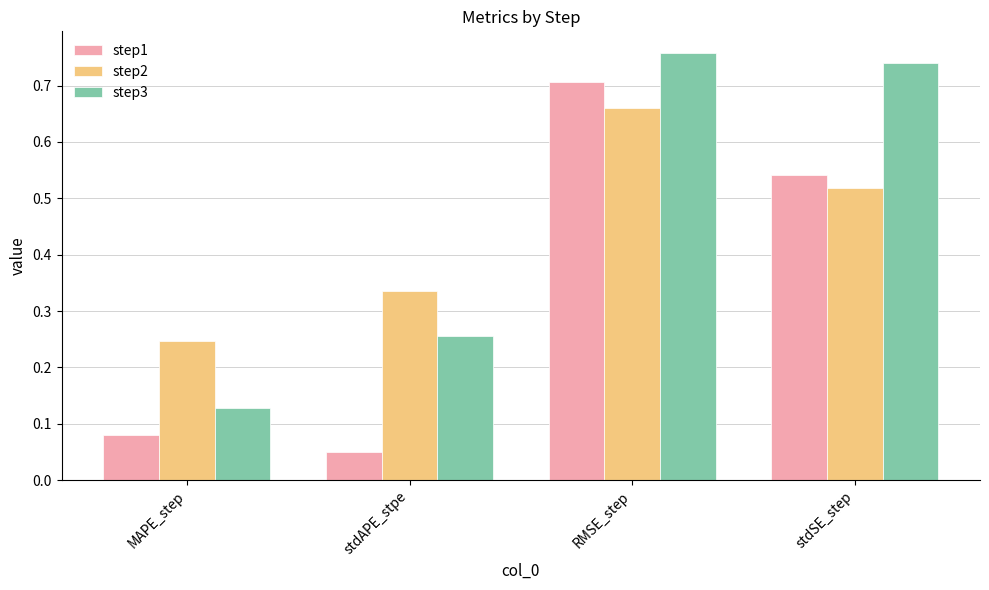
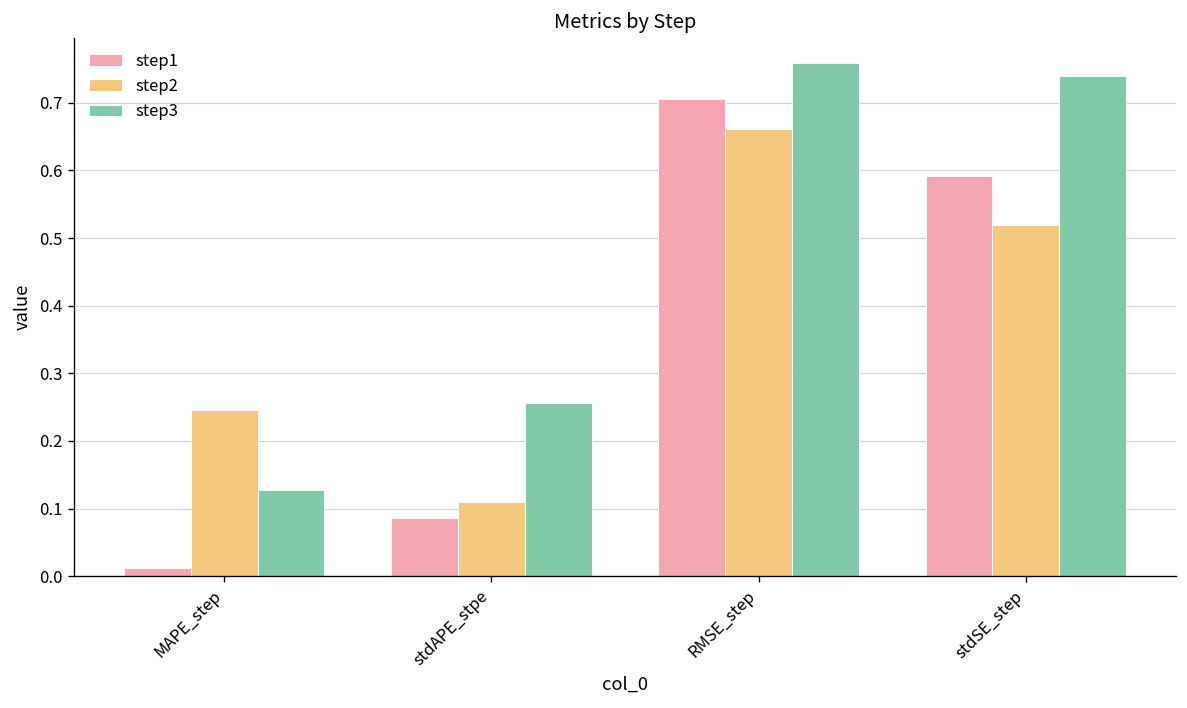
  {
    "step1": {
-     "MAPE_step": 0.08,
-     "stdAPE_stpe": 0.05,
+     "MAPE_step": 0.01,
+     "stdAPE_stpe": 0.09,
      "RMSE_step": 0.71,
-     "stdSE_step": 0.54
+     "stdSE_step": 0.59
    },
    "step2": {
      "MAPE_step": 0.25,
-     "stdAPE_stpe": 0.34,
+     "stdAPE_stpe": 0.11,
      "RMSE_step": 0.66,
      "stdSE_step": 0.52
    },
    "step3": {
      "MAPE_step": 0.13,
      "stdAPE_stpe": 0.26,
      "RMSE_step": 0.76,
      "stdSE_step": 0.74
    }
  }
